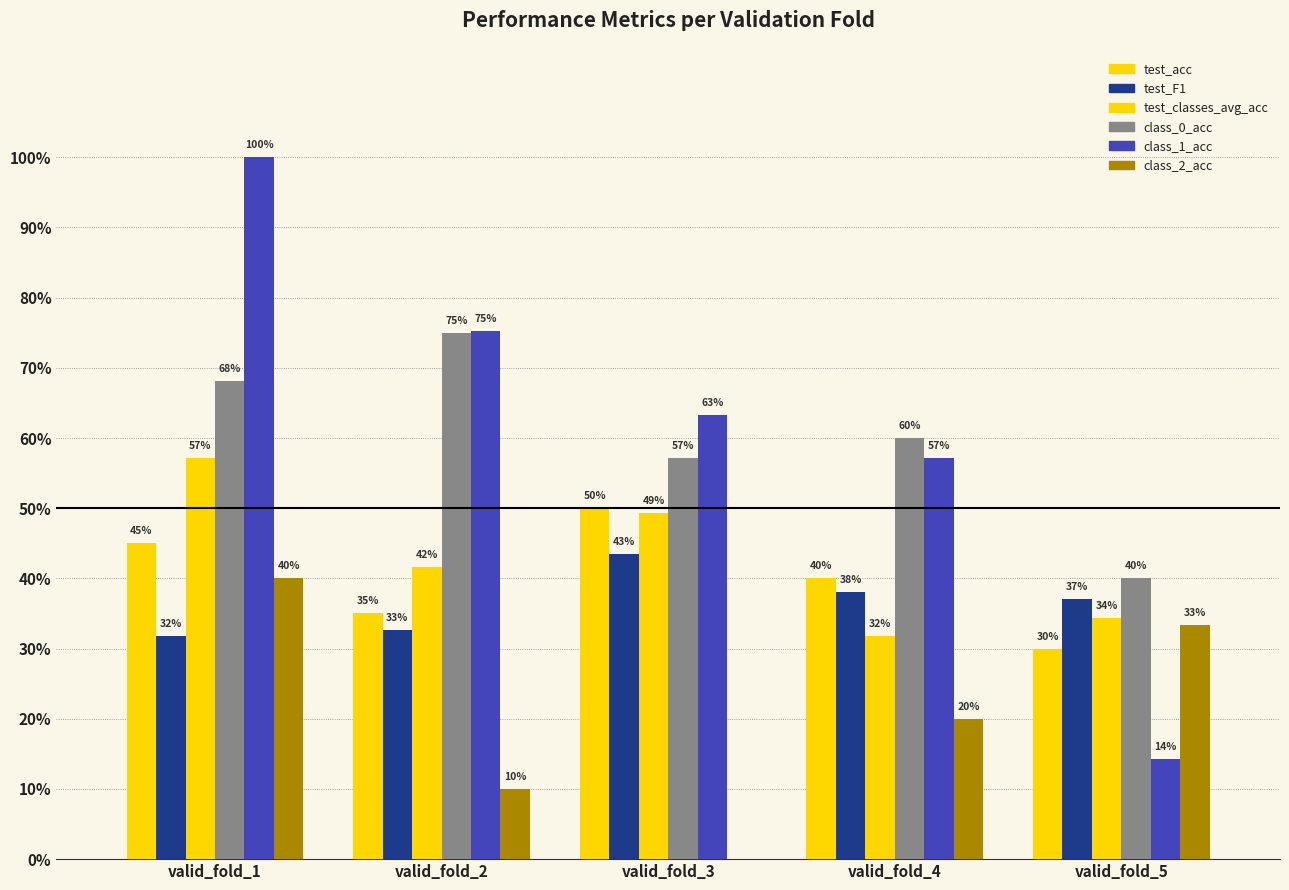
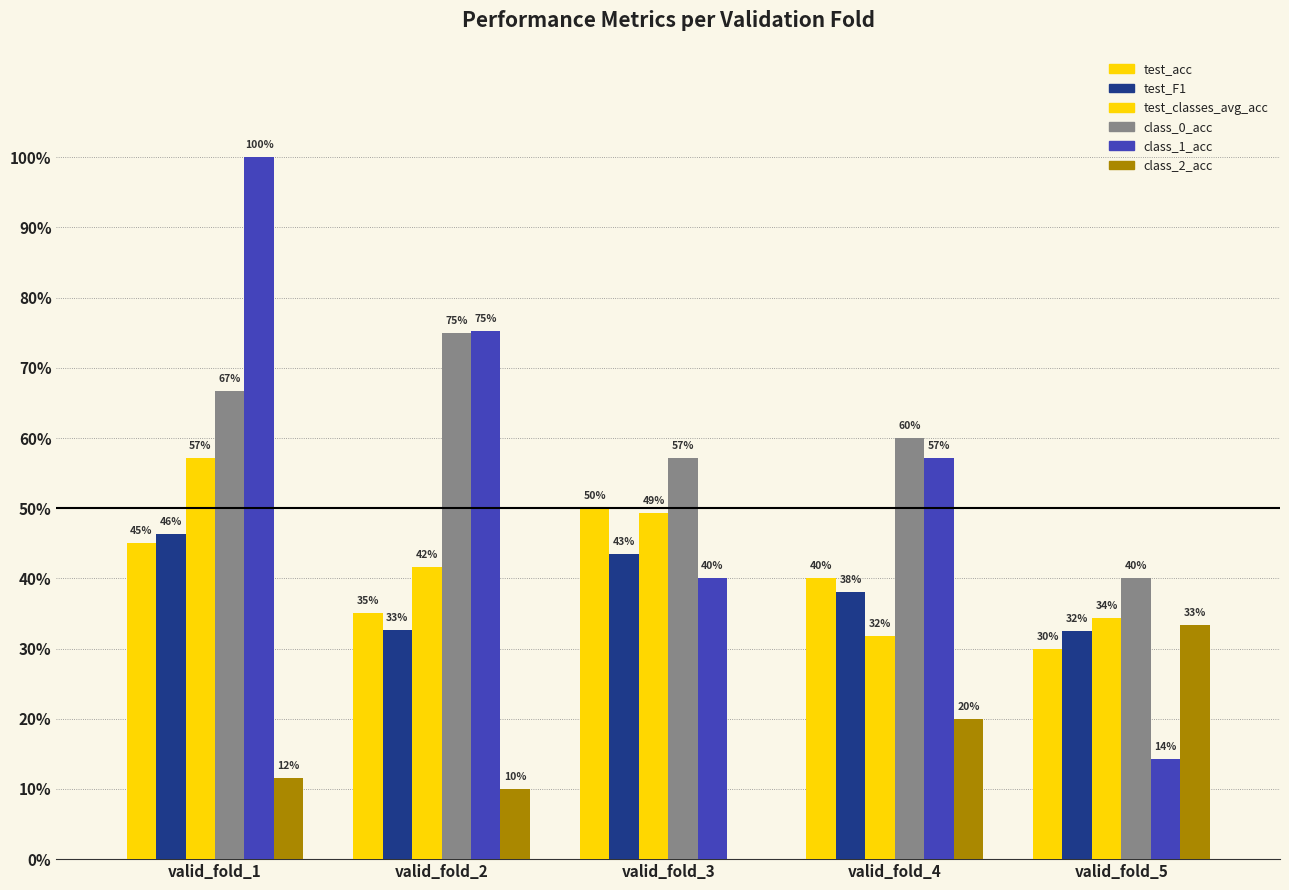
  {
    "test_F1": {
-     "valid_fold_1": "32%",
+     "valid_fold_1": "46%",
      "valid_fold_2": "33%",
      "valid_fold_3": "43%",
      "valid_fold_4": "38%",
-     "valid_fold_5": "37%"
+     "valid_fold_5": "32%"
    },
    "class_0_acc": {
-     "valid_fold_1": "68%",
+     "valid_fold_1": "67%",
      "valid_fold_2": "75%",
      "valid_fold_3": "57%",
      "valid_fold_4": "60%",
      "valid_fold_5": "40%"
    },
    "class_1_acc": {
      "valid_fold_1": "100%",
      "valid_fold_2": "75%",
-     "valid_fold_3": "63%",
+     "valid_fold_3": "40%",
      "valid_fold_4": "57%",
      "valid_fold_5": "14%"
    },
    "class_2_acc": {
-     "valid_fold_1": "40%",
+     "valid_fold_1": "12%",
      "valid_fold_2": "10%",
      "valid_fold_4": "20%",
      "valid_fold_5": "33%"
    }
  }
